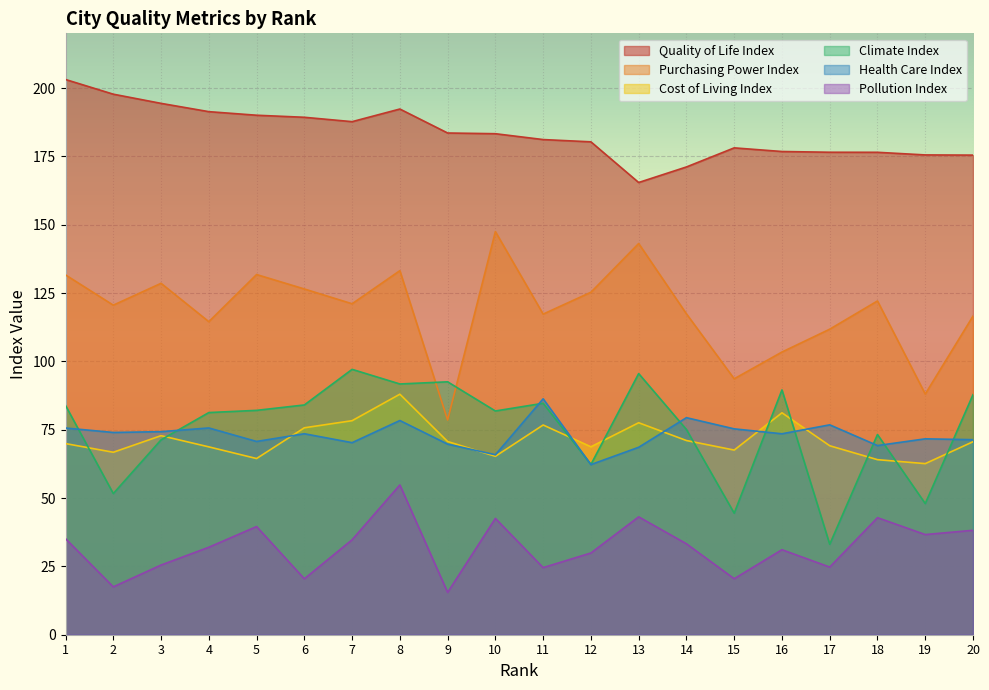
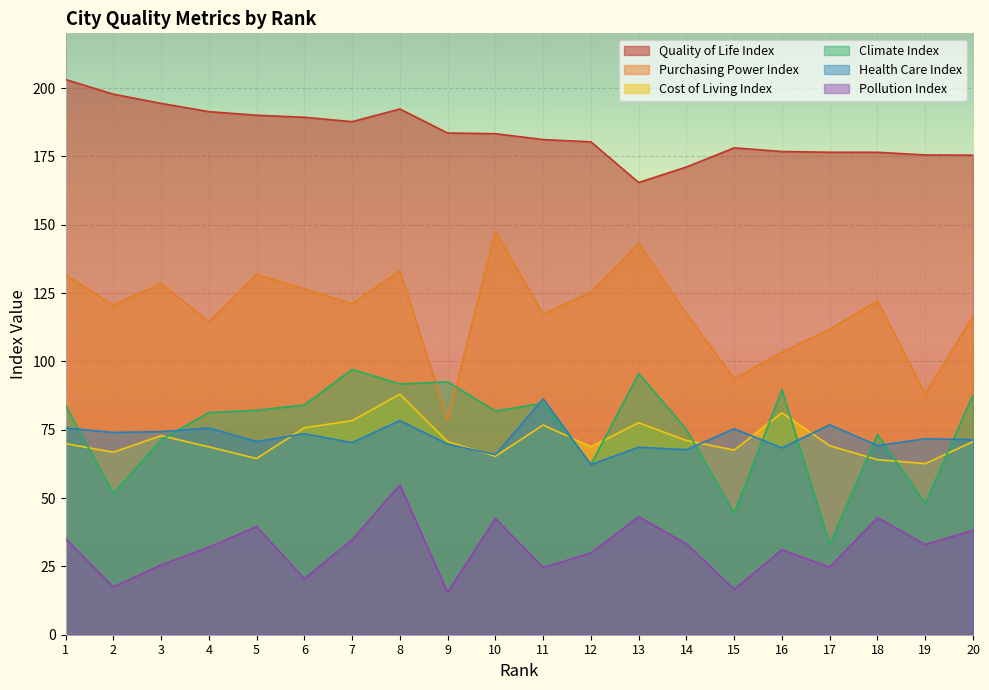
  {
    "Quality of Life Index": {
      "1": 203,
      "2": 198,
      "3": 194,
      "4": 191,
      "5": 190,
      "6": 189,
      "7": 188,
      "8": 192,
      "9": 184,
      "10": 183,
      "11": 181,
      "12": 180,
      "13": 165,
      "14": 171,
      "15": 178,
      "16": 177,
      "17": 177,
      "18": 176,
      "19": 176,
      "20": 175
    },
    "Climate Index": {
      "1": 84,
      "2": 52,
      "3": 71,
      "4": 81,
      "5": 82,
      "6": 84,
      "7": 97,
      "8": 92,
      "9": 93,
      "10": 82,
      "11": 85,
      "13": 96,
      "14": 75,
      "15": 44,
      "16": 90,
      "17": 33,
      "18": 73,
      "19": 48,
      "20": 88
    },
    "Health Care Index": {
      "1": 76,
      "2": 74,
      "3": 74,
      "4": 76,
      "5": 71,
      "6": 74,
      "7": 70,
      "8": 78,
      "9": 70,
      "11": 86,
      "13": 69,
-     "14": 79,
+     "14": 68,
      "15": 75,
-     "16": 74,
+     "16": 68,
      "17": 77,
      "18": 69,
      "19": 72
    },
    "Pollution Index": {
      "1": 35,
      "2": 18,
      "3": 25,
      "4": 32,
      "5": 40,
      "6": 20,
      "7": 35,
      "8": 55,
      "9": 15,
      "10": 43,
      "11": 25,
      "12": 30,
      "13": 43,
      "14": 33,
-     "15": 20,
+     "15": 17,
      "16": 31,
      "17": 25,
      "18": 43,
-     "19": 37,
+     "19": 33,
      "20": 38
    }
  }
